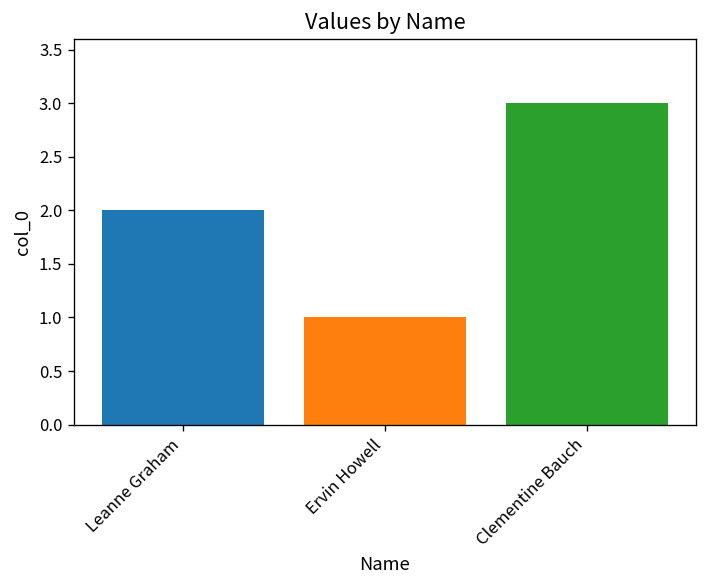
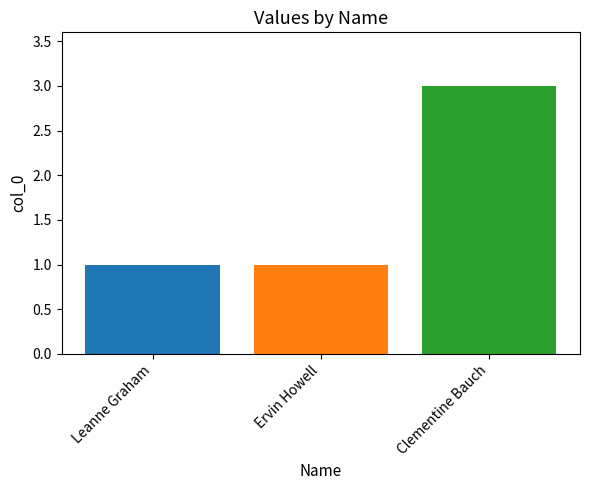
  {
-   "Leanne Graham": 2,
+   "Leanne Graham": 1,
    "Ervin Howell": 1,
    "Clementine Bauch": 3
  }
